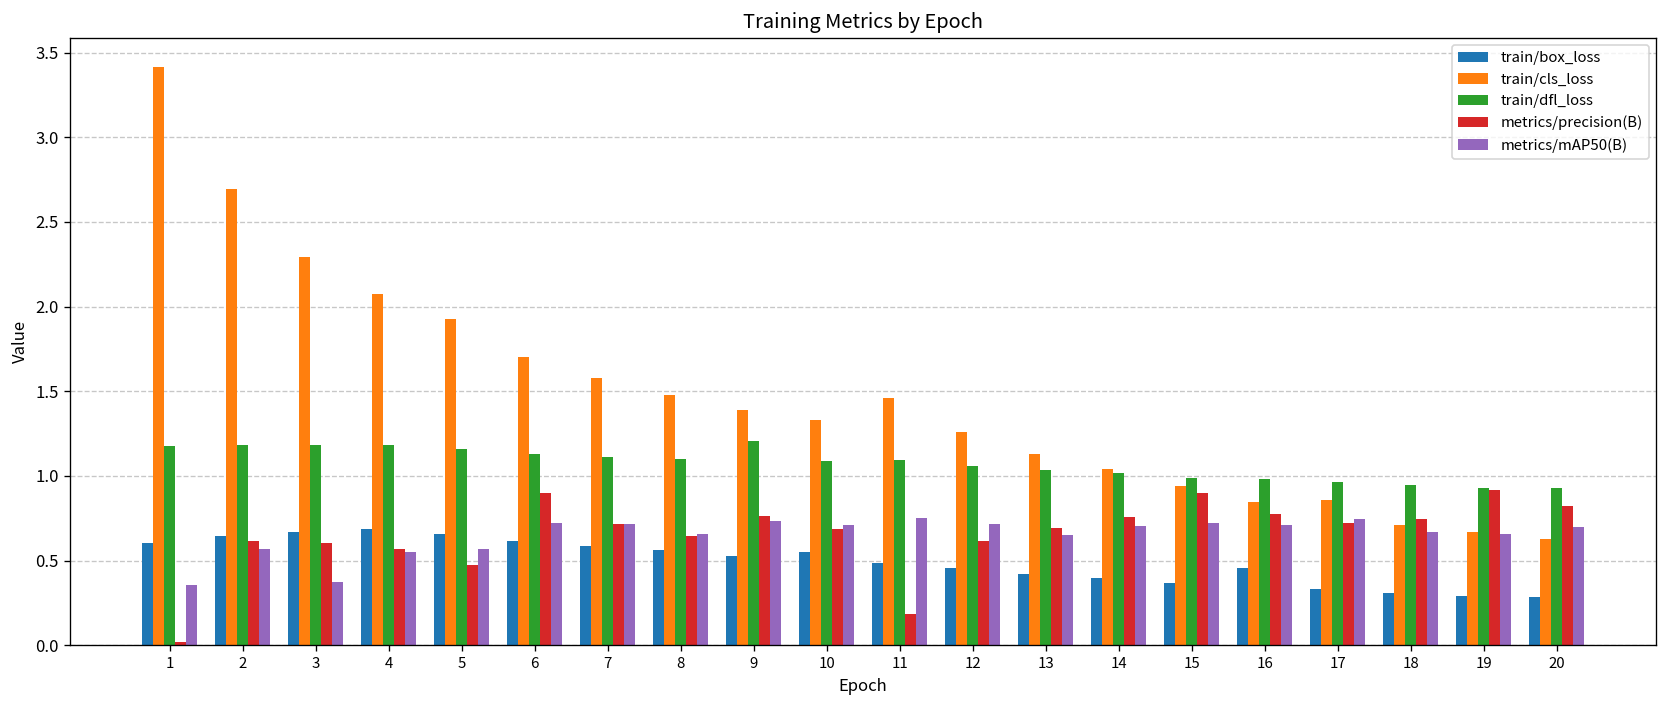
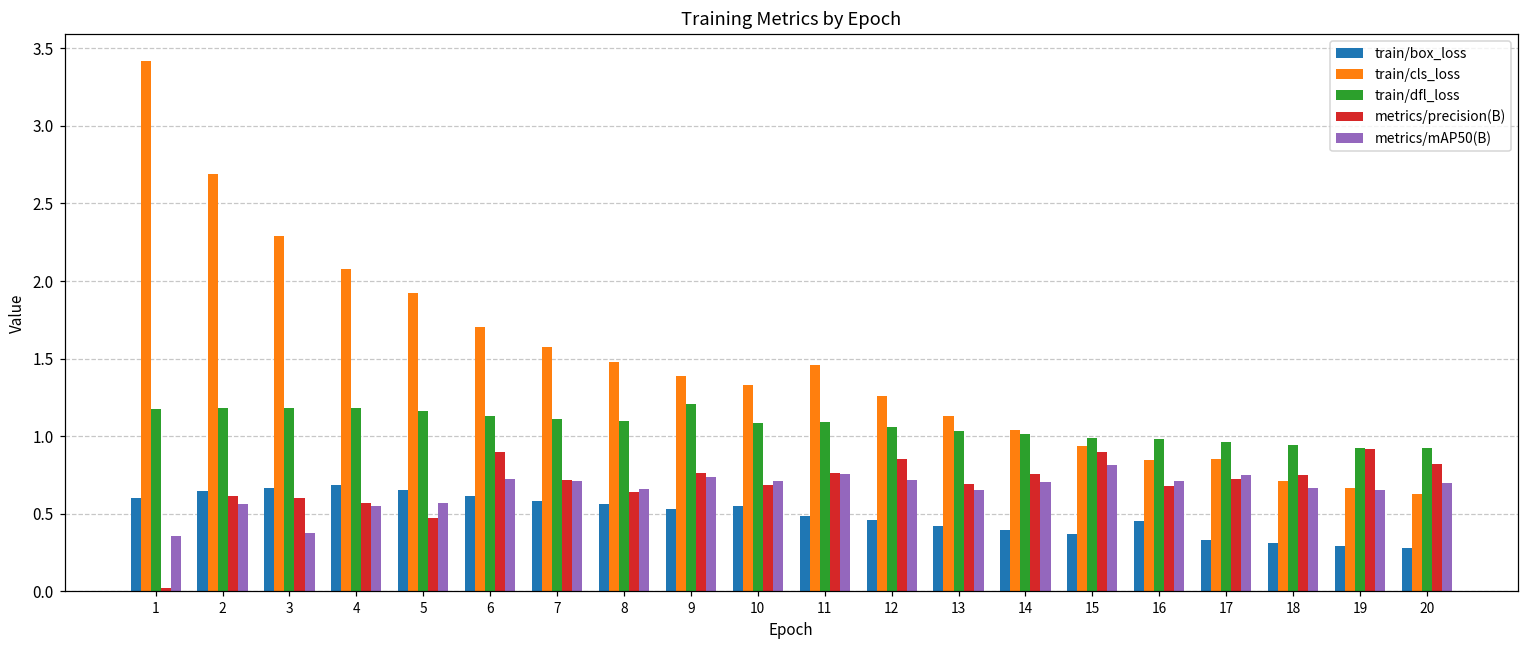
  {
    "train/box_loss": {
      "1": 0.60,
      "2": 0.65,
      "3": 0.67,
      "4": 0.69,
      "5": 0.66,
      "6": 0.62,
      "7": 0.59,
      "8": 0.56,
      "9": 0.53,
      "10": 0.55,
      "11": 0.49,
      "12": 0.46,
      "13": 0.42,
      "14": 0.40,
      "15": 0.37,
      "16": 0.46,
      "17": 0.33,
      "18": 0.31,
      "19": 0.29,
      "20": 0.28
    },
    "train/cls_loss": {
      "1": 3.42,
      "2": 2.69,
      "3": 2.29,
      "4": 2.08,
      "5": 1.93,
      "6": 1.70,
      "7": 1.58,
      "8": 1.48,
      "9": 1.39,
      "10": 1.33,
      "11": 1.46,
      "12": 1.26,
      "13": 1.13,
      "14": 1.04,
      "15": 0.94,
      "16": 0.85,
      "17": 0.86,
      "18": 0.71,
      "19": 0.67,
      "20": 0.63
    },
    "train/dfl_loss": {
      "1": 1.18,
      "2": 1.18,
      "3": 1.18,
      "4": 1.18,
      "5": 1.16,
      "6": 1.13,
      "7": 1.11,
      "8": 1.10,
      "9": 1.21,
      "10": 1.09,
      "11": 1.09,
      "12": 1.06,
      "13": 1.03,
      "14": 1.02,
      "15": 0.99,
      "16": 0.98,
      "17": 0.96,
      "18": 0.94,
      "19": 0.93,
      "20": 0.93
    },
    "metrics/precision(B)": {
      "1": 0.02,
      "2": 0.61,
      "3": 0.60,
      "4": 0.57,
      "5": 0.47,
      "6": 0.90,
      "7": 0.72,
      "8": 0.64,
      "9": 0.77,
      "10": 0.68,
-     "11": 0.19,
-     "12": 0.61,
+     "11": 0.76,
+     "12": 0.85,
      "13": 0.69,
      "14": 0.76,
      "15": 0.90,
-     "16": 0.78,
+     "16": 0.68,
      "17": 0.72,
      "18": 0.75,
      "19": 0.92,
      "20": 0.82
    },
    "metrics/mAP50(B)": {
      "1": 0.36,
      "2": 0.57,
      "3": 0.37,
      "4": 0.55,
      "5": 0.57,
      "6": 0.72,
      "7": 0.71,
      "8": 0.66,
      "9": 0.74,
      "10": 0.71,
      "11": 0.75,
      "12": 0.72,
      "13": 0.65,
      "14": 0.70,
-     "15": 0.72,
+     "15": 0.82,
      "16": 0.71,
      "17": 0.75,
      "18": 0.67,
      "19": 0.66,
      "20": 0.70
    }
  }
